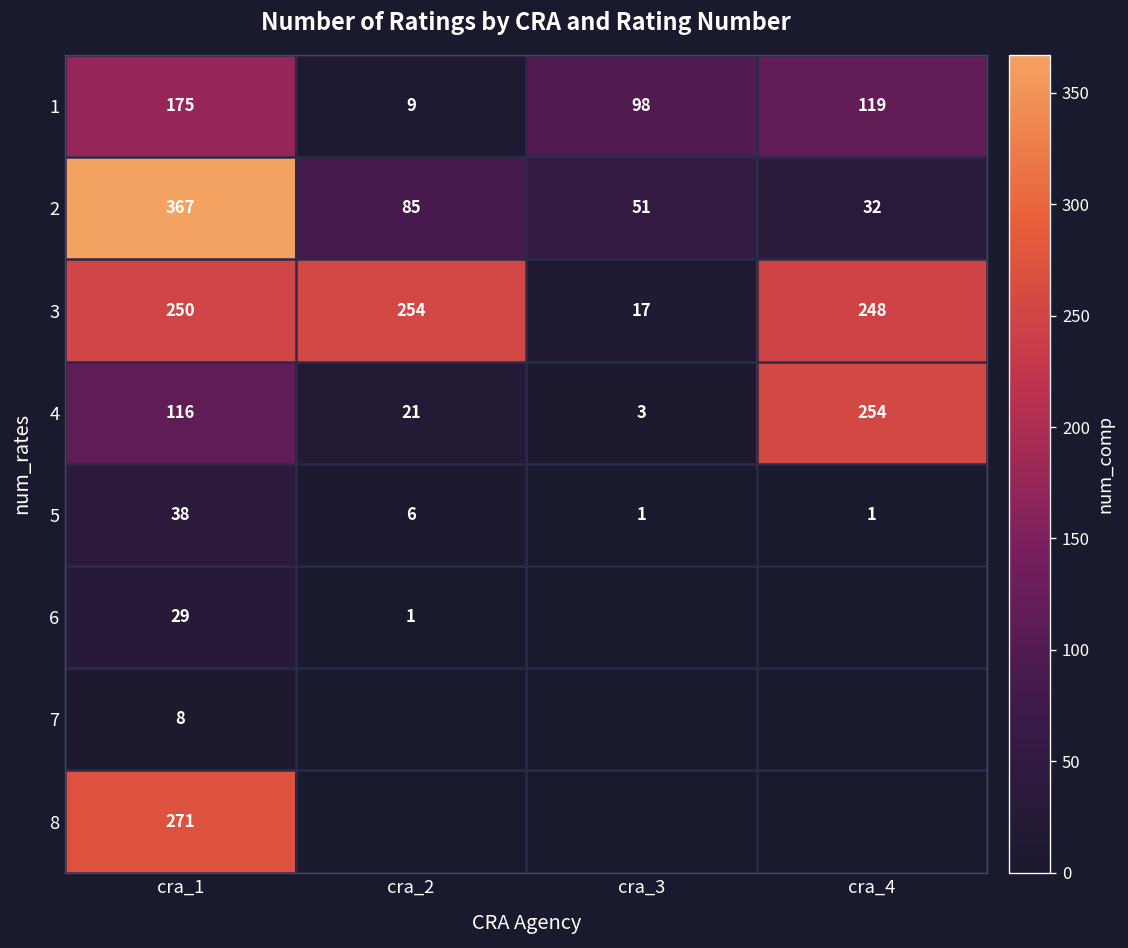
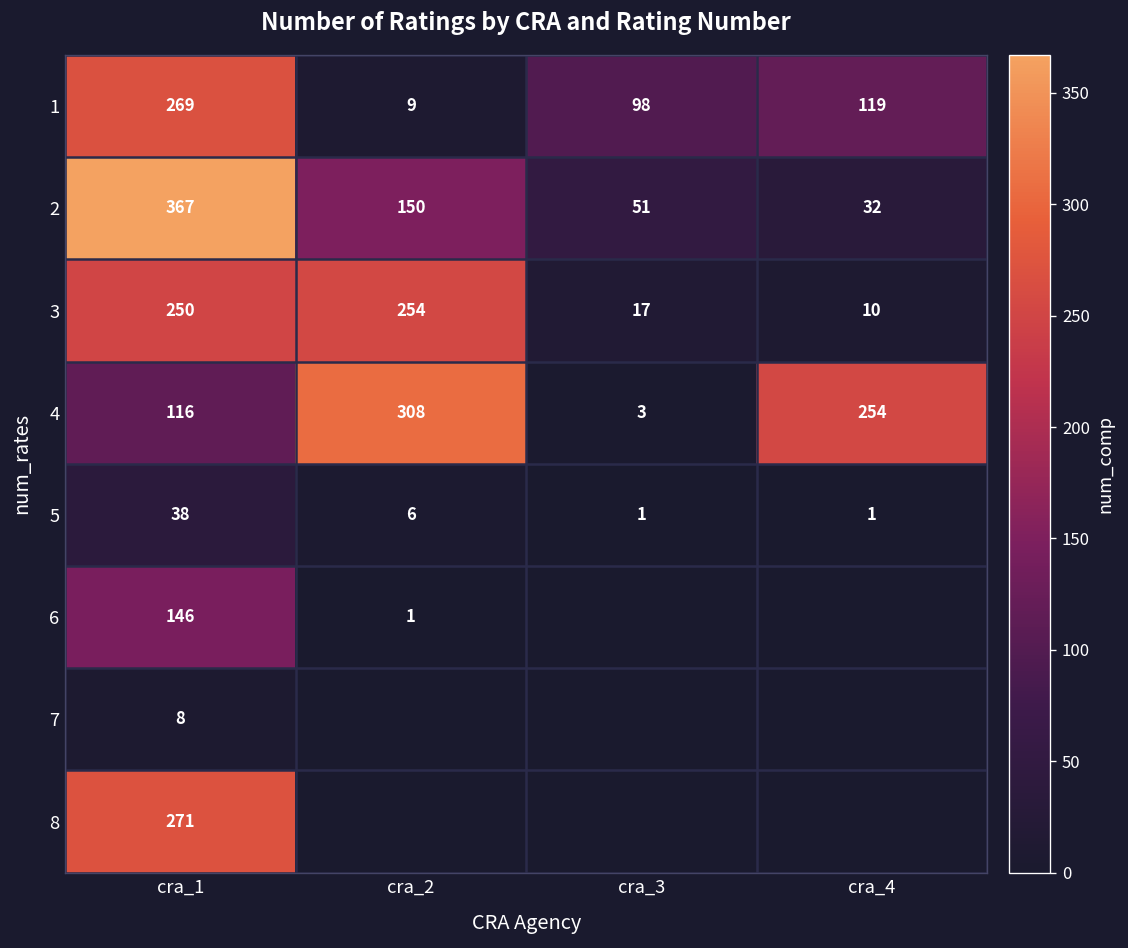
  {
    "1": {
-     "cra_1": 175,
+     "cra_1": 269,
      "cra_2": 9,
      "cra_3": 98,
      "cra_4": 119
    },
    "2": {
      "cra_1": 367,
-     "cra_2": 85,
+     "cra_2": 150,
      "cra_3": 51,
      "cra_4": 32
    },
    "3": {
      "cra_1": 250,
      "cra_2": 254,
      "cra_3": 17,
-     "cra_4": 248
+     "cra_4": 10
    },
    "4": {
      "cra_1": 116,
-     "cra_2": 21,
+     "cra_2": 308,
      "cra_3": 3,
      "cra_4": 254
    },
    "5": {
      "cra_1": 38,
      "cra_2": 6,
      "cra_3": 1,
      "cra_4": 1
    },
    "6": {
-     "cra_1": 29,
+     "cra_1": 146,
      "cra_2": 1
    },
    "7": {
      "cra_1": 8
    },
    "8": {
      "cra_1": 271
    }
  }
